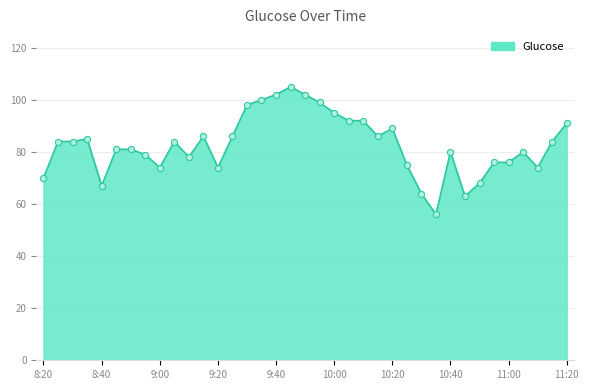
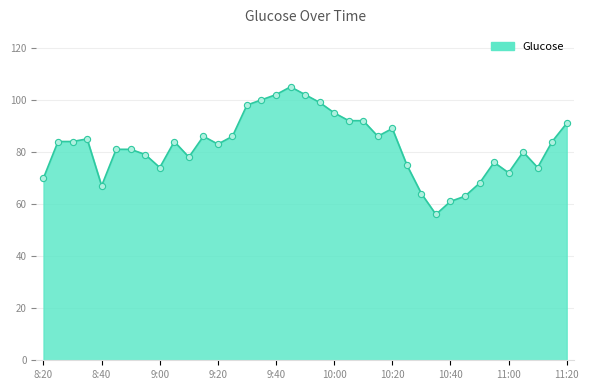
  {
    "8:20": 70,
    "8:40": 67,
    "9:00": 74,
-   "9:20": 74,
+   "9:20": 83,
    "9:40": 102,
    "10:00": 95,
    "10:20": 89,
-   "10:40": 80,
-   "11:00": 76,
+   "10:40": 61,
+   "11:00": 72,
    "11:20": 91
  }
